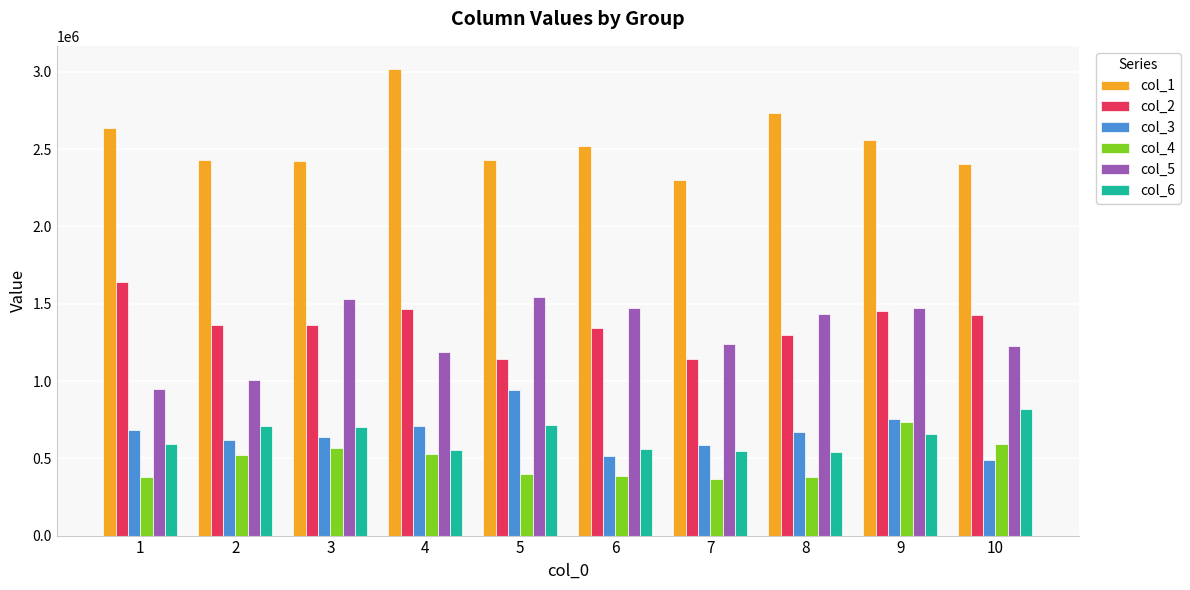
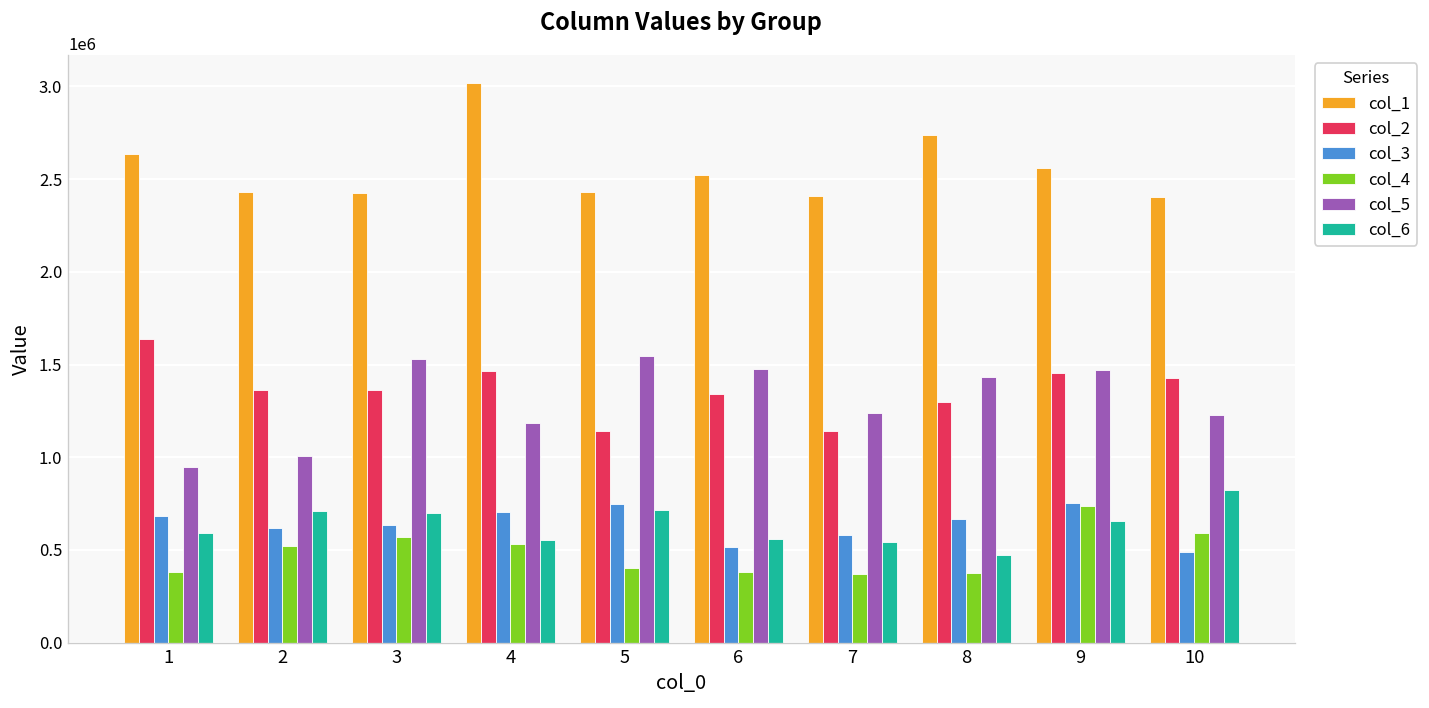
  {
    "col_1": {
      "1": 2640000,
      "2": 2430000,
      "3": 2430000,
      "4": 3020000,
      "5": 2430000,
      "6": 2520000,
-     "7": 2300000,
+     "7": 2410000,
      "8": 2740000,
      "9": 2560000,
      "10": 2400000
    },
    "col_2": {
      "1": 1640000,
      "2": 1360000,
      "3": 1360000,
      "4": 1470000,
      "5": 1140000,
      "6": 1340000,
      "7": 1140000,
      "8": 1300000,
      "9": 1460000,
      "10": 1430000
    },
    "col_3": {
      "1": 680000,
      "2": 620000,
      "3": 640000,
      "4": 710000,
-     "5": 940000,
+     "5": 750000,
      "6": 510000,
      "7": 580000,
      "8": 670000,
      "9": 750000,
      "10": 490000
    },
    "col_4": {
      "1": 380000,
      "2": 520000,
      "3": 570000,
      "4": 530000,
      "5": 400000,
      "6": 380000,
      "7": 370000,
      "8": 380000,
      "9": 740000,
      "10": 590000
    },
    "col_5": {
      "1": 950000,
      "2": 1010000,
      "3": 1530000,
      "4": 1190000,
      "5": 1540000,
      "6": 1470000,
      "7": 1240000,
      "8": 1430000,
      "9": 1470000,
      "10": 1230000
    },
    "col_6": {
      "1": 590000,
      "2": 710000,
      "3": 700000,
      "4": 550000,
      "5": 720000,
      "6": 560000,
      "7": 540000,
-     "8": 540000,
+     "8": 470000,
      "9": 660000,
      "10": 820000
    }
  }
